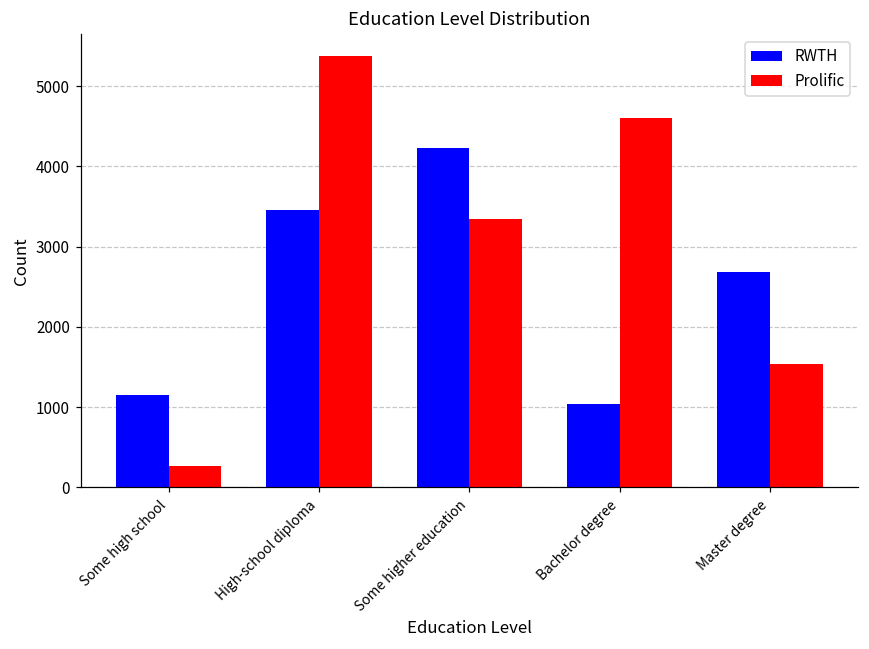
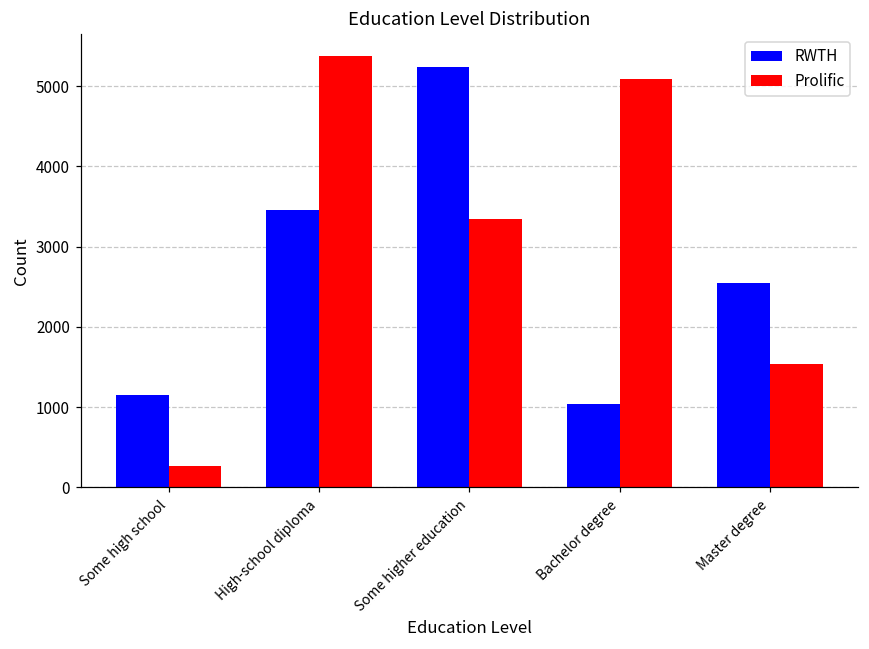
  {
    "RWTH": {
      "Some high school": 1200,
      "High-school diploma": 3500,
-     "Some higher education": 4200,
+     "Some higher education": 5200,
      "Bachelor degree": 1000,
-     "Master degree": 2700
+     "Master degree": 2500
    },
    "Prolific": {
      "Some high school": 300,
      "High-school diploma": 5400,
      "Some higher education": 3300,
-     "Bachelor degree": 4600,
+     "Bachelor degree": 5100,
      "Master degree": 1500
    }
  }
